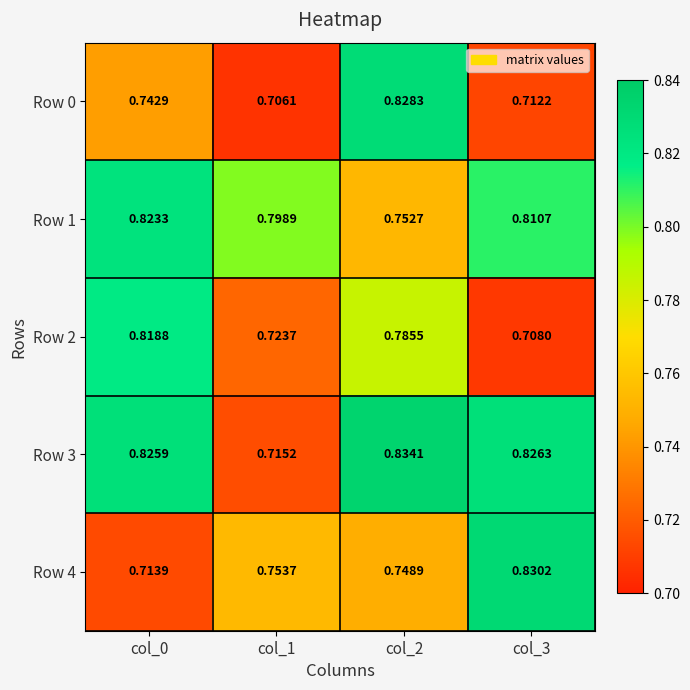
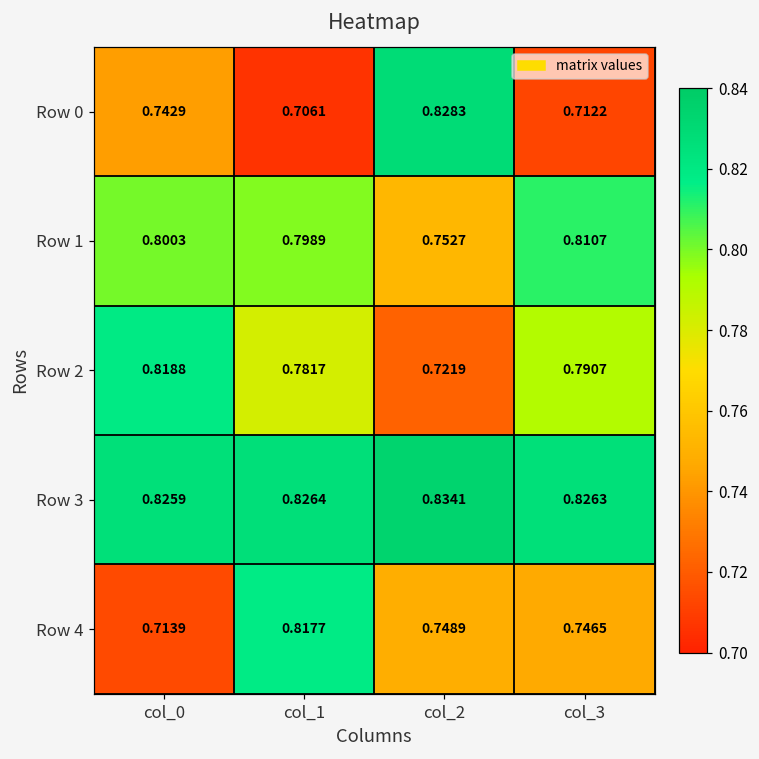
  {
    "Row 0": {
      "col_0": 0.7429,
      "col_1": 0.7061,
      "col_2": 0.8283,
      "col_3": 0.7122
    },
    "Row 1": {
-     "col_0": 0.8233,
+     "col_0": 0.8003,
      "col_1": 0.7989,
      "col_2": 0.7527,
      "col_3": 0.8107
    },
    "Row 2": {
      "col_0": 0.8188,
-     "col_1": 0.7237,
-     "col_2": 0.7855,
-     "col_3": 0.7080
+     "col_1": 0.7817,
+     "col_2": 0.7219,
+     "col_3": 0.7907
    },
    "Row 3": {
      "col_0": 0.8259,
-     "col_1": 0.7152,
+     "col_1": 0.8264,
      "col_2": 0.8341,
      "col_3": 0.8263
    },
    "Row 4": {
      "col_0": 0.7139,
-     "col_1": 0.7537,
+     "col_1": 0.8177,
      "col_2": 0.7489,
-     "col_3": 0.8302
+     "col_3": 0.7465
    }
  }
